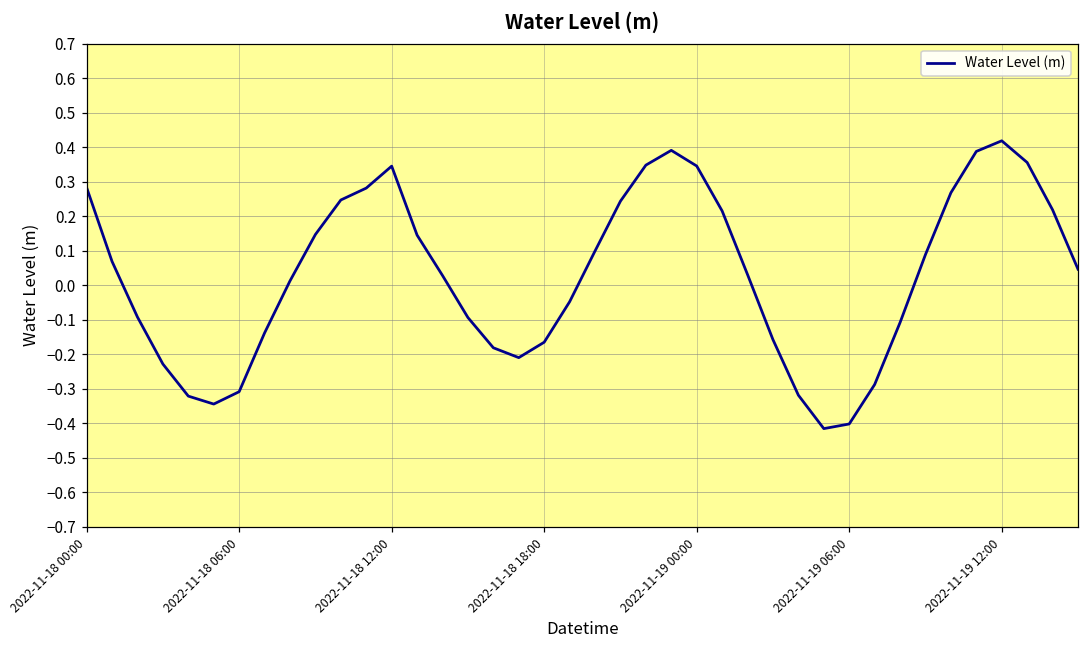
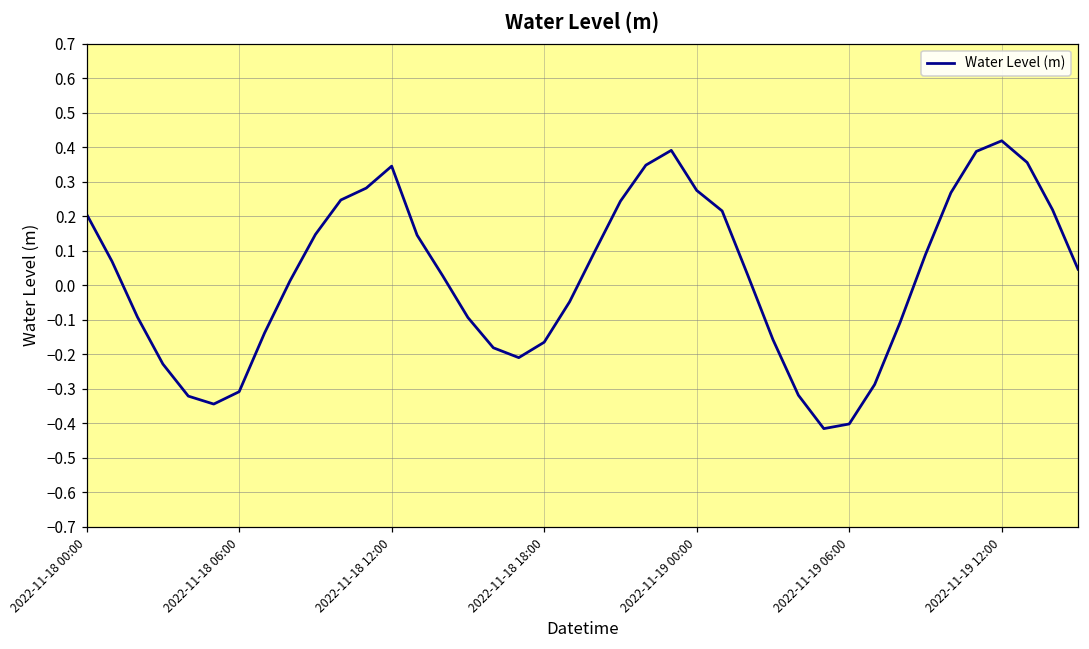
  {
-   "2022-11-18 00:00": 0.28,
+   "2022-11-18 00:00": 0.21,
    "2022-11-18 06:00": -0.31,
    "2022-11-18 12:00": 0.35,
    "2022-11-18 18:00": -0.17,
-   "2022-11-19 00:00": 0.35,
+   "2022-11-19 00:00": 0.27,
    "2022-11-19 06:00": -0.40,
    "2022-11-19 12:00": 0.42
  }
